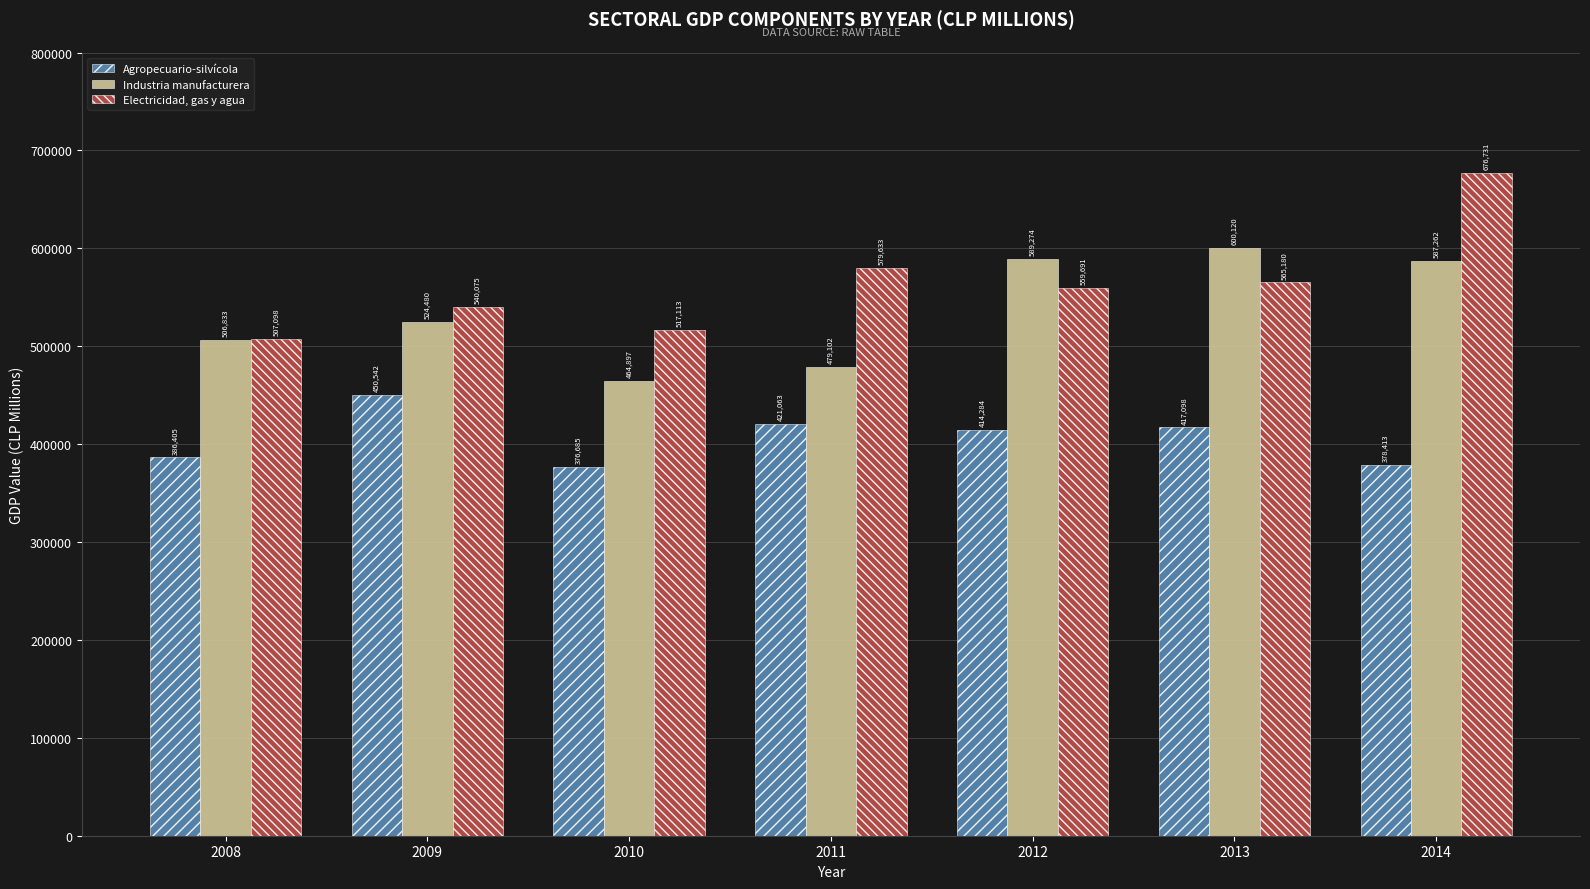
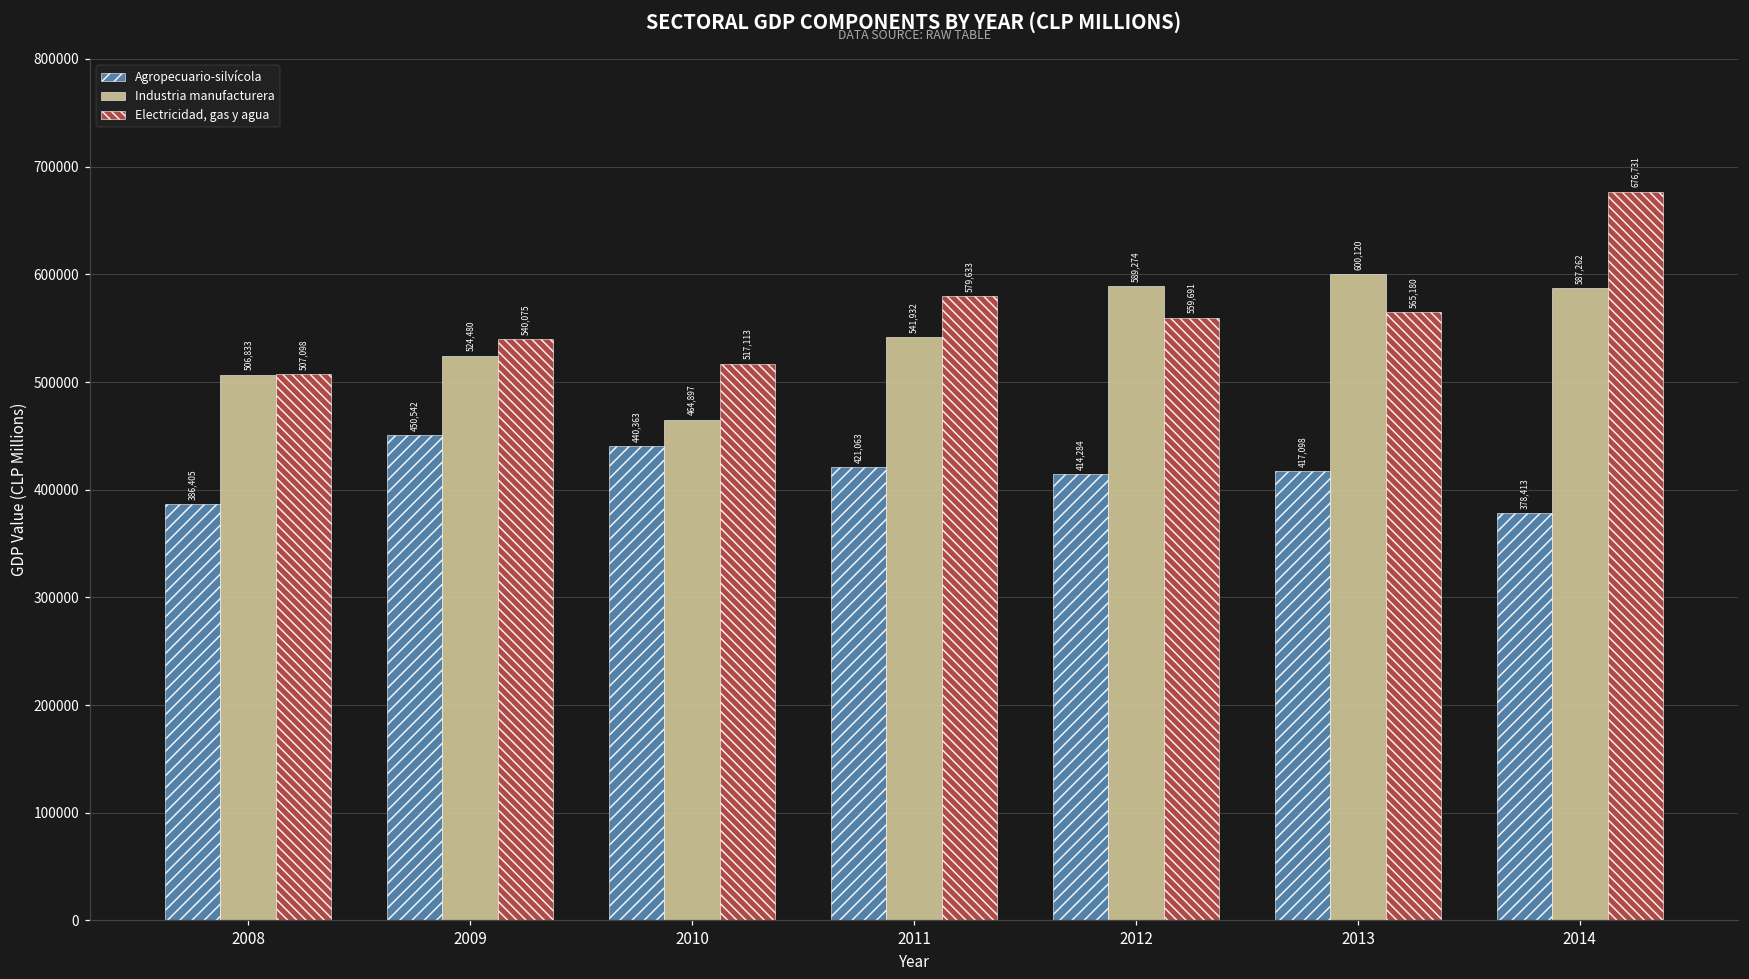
  {
    "Agropecuario-silvícola": {
      "2008": "386,405",
      "2009": "450,542",
-     "2010": "376,685",
+     "2010": "440,363",
      "2011": "421,063",
      "2012": "414,284",
      "2013": "417,098",
      "2014": "378,413"
    },
    "Industria manufacturera": {
      "2008": "506,833",
      "2009": "524,480",
      "2010": "464,897",
-     "2011": "479,102",
+     "2011": "541,932",
      "2012": "589,274",
      "2013": "600,120",
      "2014": "587,262"
    },
    "Electricidad, gas y agua": {
      "2008": "507,098",
      "2009": "540,075",
      "2010": "517,113",
      "2011": "579,633",
      "2012": "559,691",
      "2013": "565,180",
      "2014": "676,731"
    }
  }
